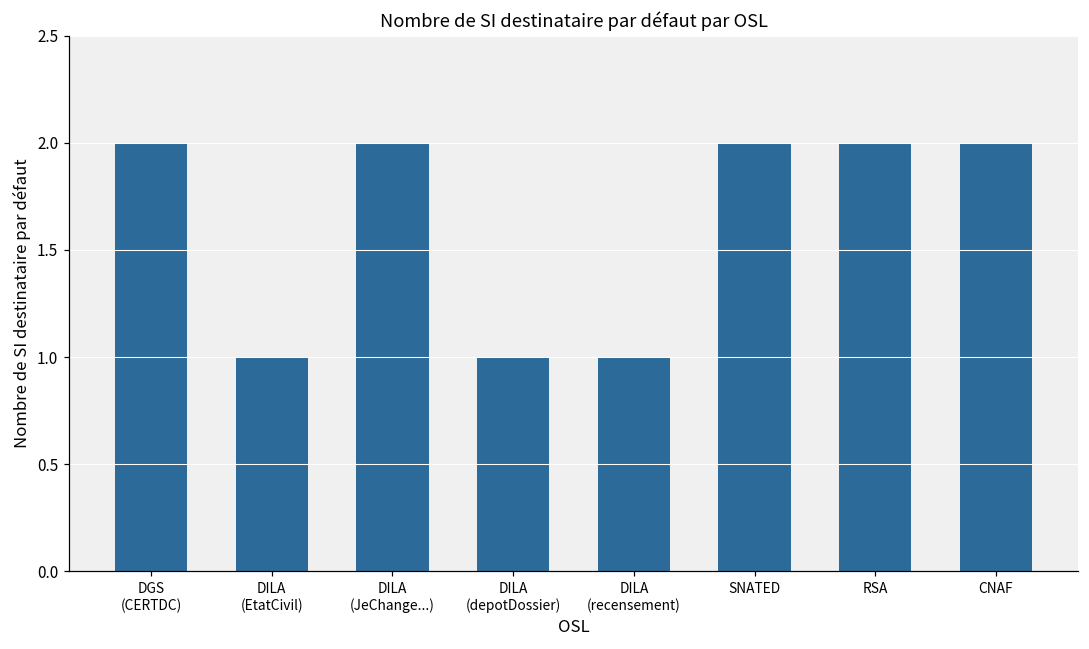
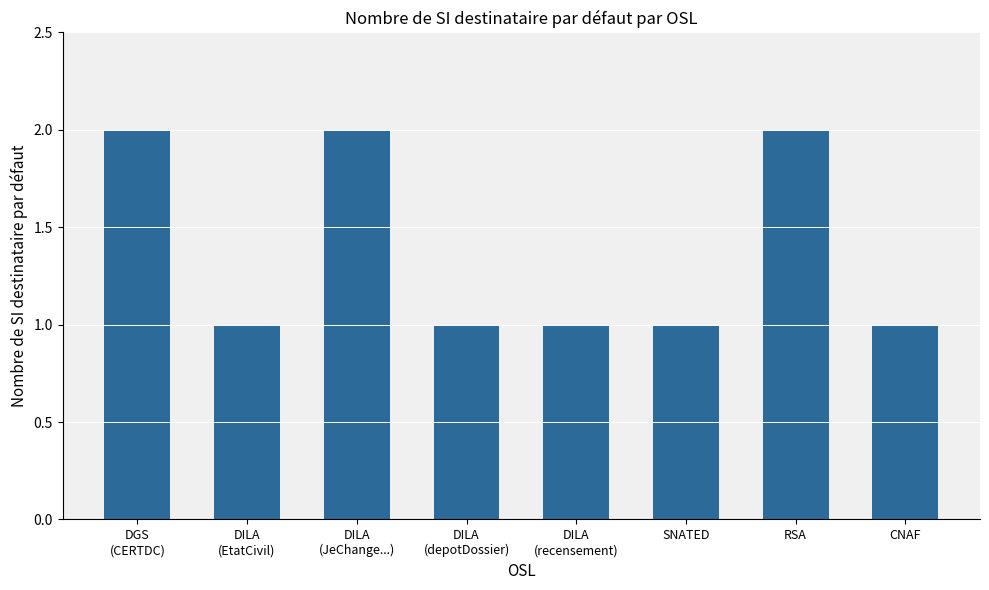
  {
    "DGS (CERTDC)": 2,
    "DILA (EtatCivil)": 1,
    "DILA (JeChange...)": 2,
    "DILA (depotDossier)": 1,
    "DILA (recensement)": 1,
-   "SNATED": 2,
+   "SNATED": 1,
    "RSA": 2,
-   "CNAF": 2
+   "CNAF": 1
  }
